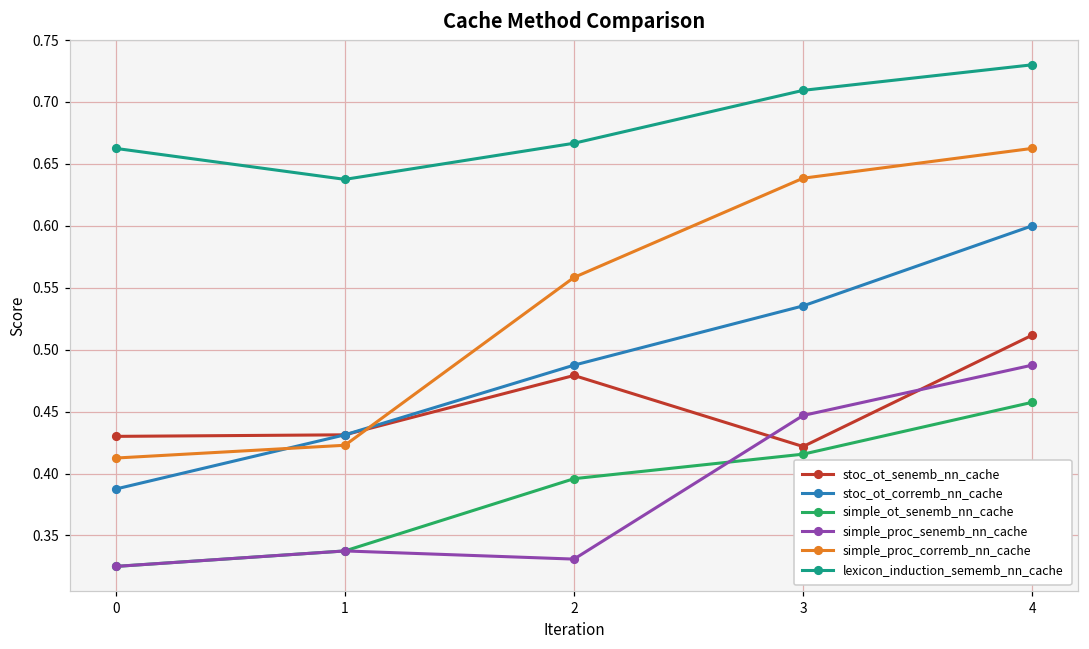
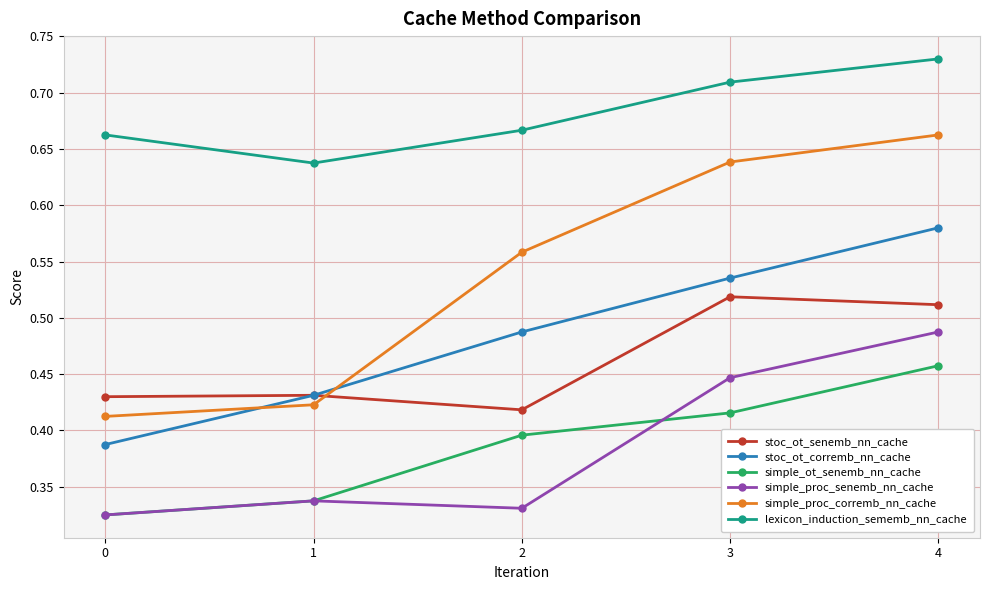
  {
    "stoc_ot_senemb_nn_cache": {
      "0": 0.430,
-     "2": 0.479,
-     "3": 0.422,
+     "2": 0.418,
+     "3": 0.519,
      "4": 0.512
    },
    "stoc_ot_corremb_nn_cache": {
      "0": 0.388,
      "2": 0.488,
      "3": 0.535,
-     "4": 0.60
+     "4": 0.58
    },
    "simple_proc_senemb_nn_cache": {
      "2": 0.331,
      "3": 0.447,
      "4": 0.488
    },
    "simple_proc_corremb_nn_cache": {
      "0": 0.413,
      "1": 0.423,
      "2": 0.558,
      "3": 0.638,
      "4": 0.663
    }
  }
